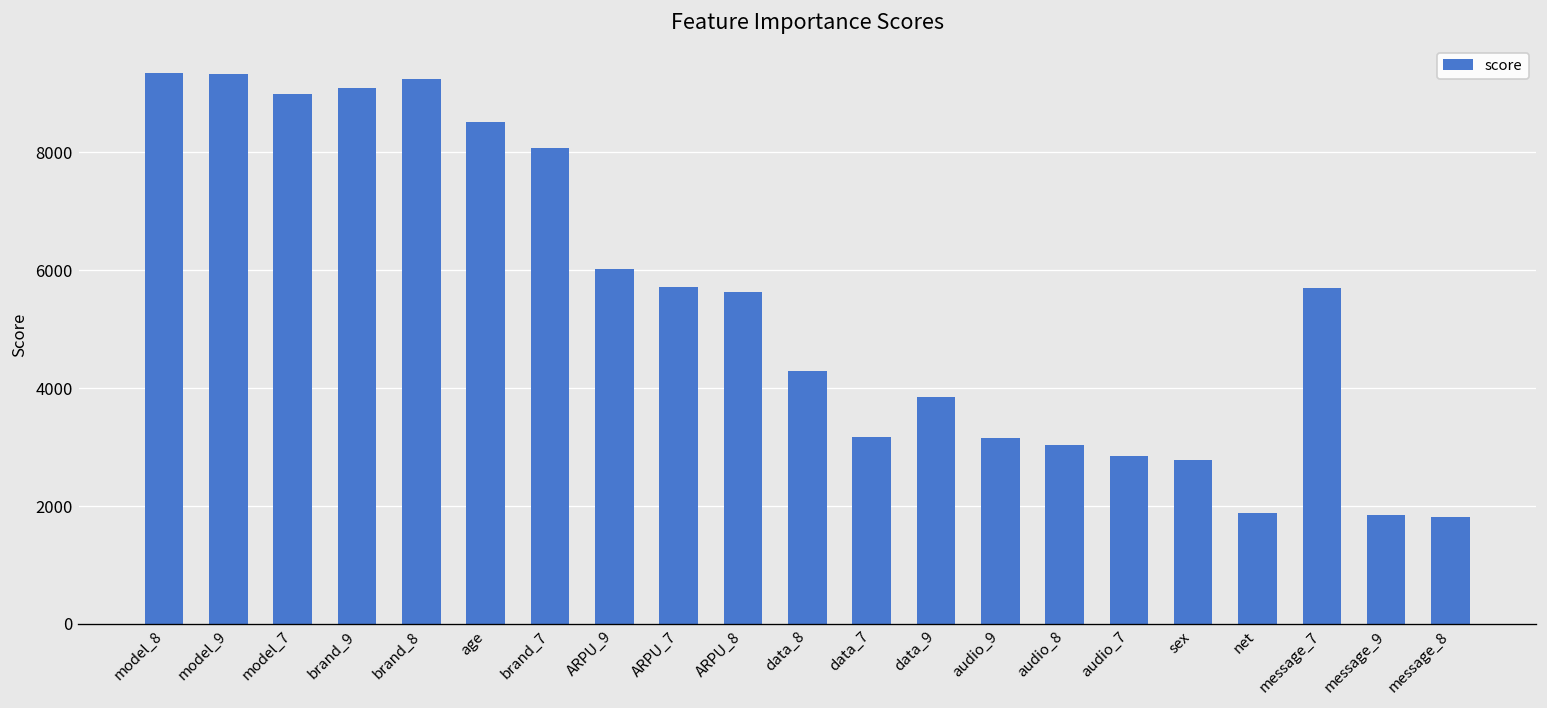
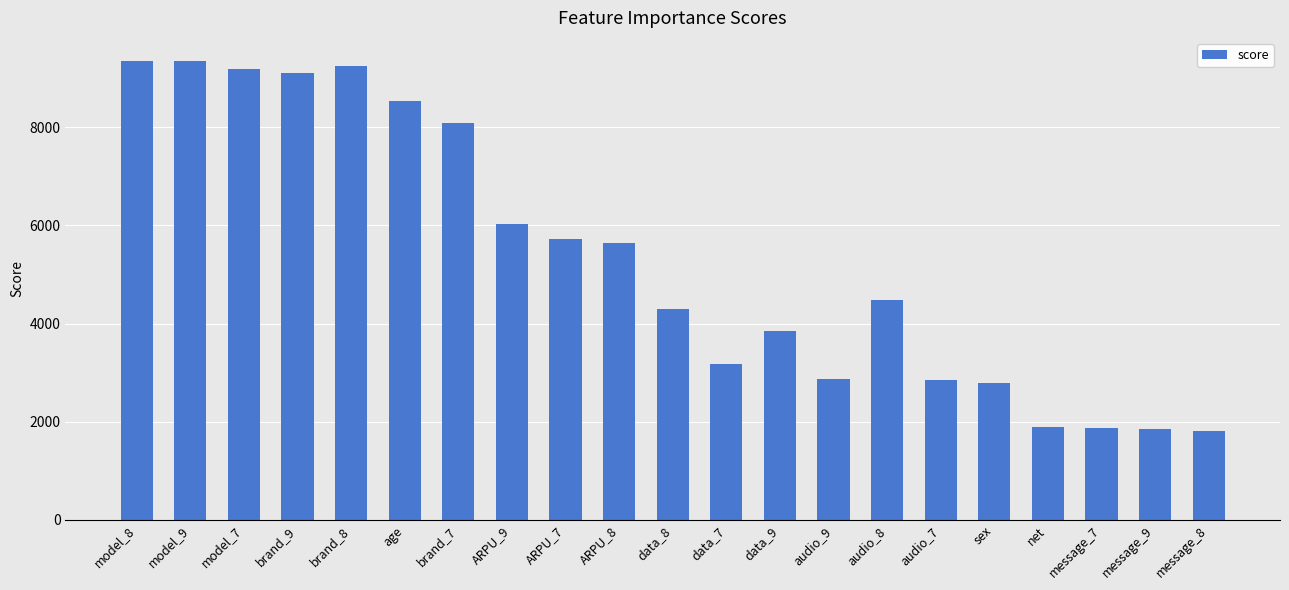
  {
    "model_8": 9300,
    "model_9": 9300,
-   "model_7": 9000,
+   "model_7": 9200,
    "brand_9": 9100,
    "brand_8": 9200,
    "age": 8500,
    "brand_7": 8100,
    "ARPU_9": 6000,
    "ARPU_7": 5700,
    "ARPU_8": 5600,
    "data_8": 4300,
    "data_7": 3200,
    "data_9": 3900,
-   "audio_9": 3100,
-   "audio_8": 3000,
+   "audio_9": 2900,
+   "audio_8": 4500,
    "audio_7": 2800,
    "sex": 2800,
    "net": 1900,
-   "message_7": 5700,
+   "message_7": 1900,
    "message_9": 1900,
    "message_8": 1800
  }
